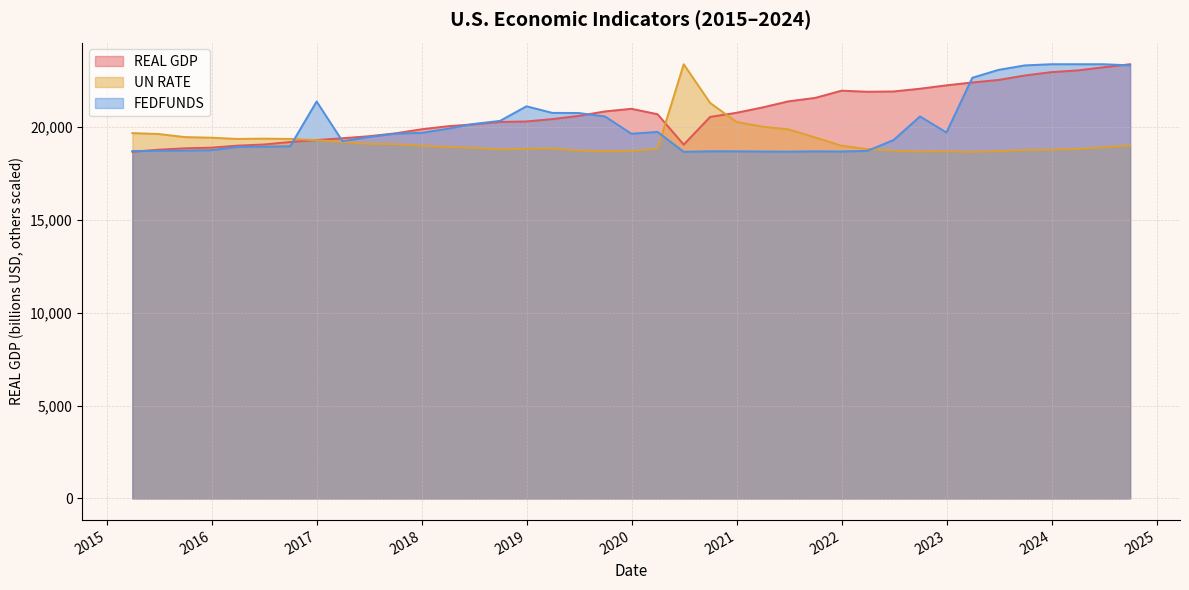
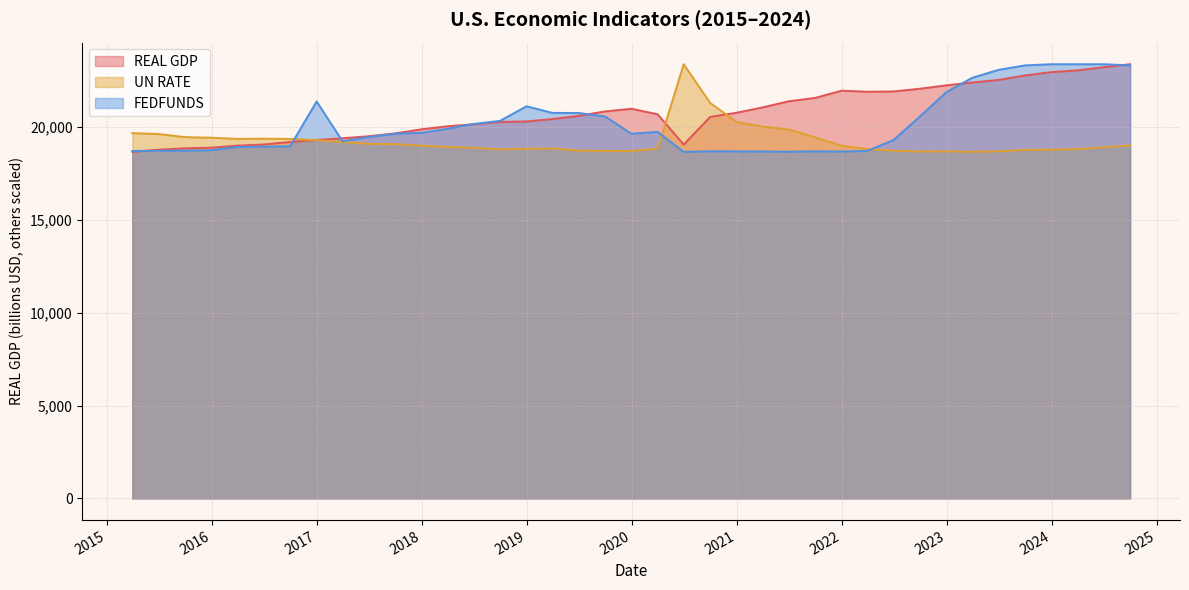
  {
    "FEDFUNDS": {
      "2017": "21,400",
      "2018": "19,700",
      "2019": "21,100",
      "2020": "19,600",
      "2021": "18,700",
      "2022": "18,700",
-     "2023": "19,700",
+     "2023": "21,900",
      "2024": "23,400"
    }
  }
